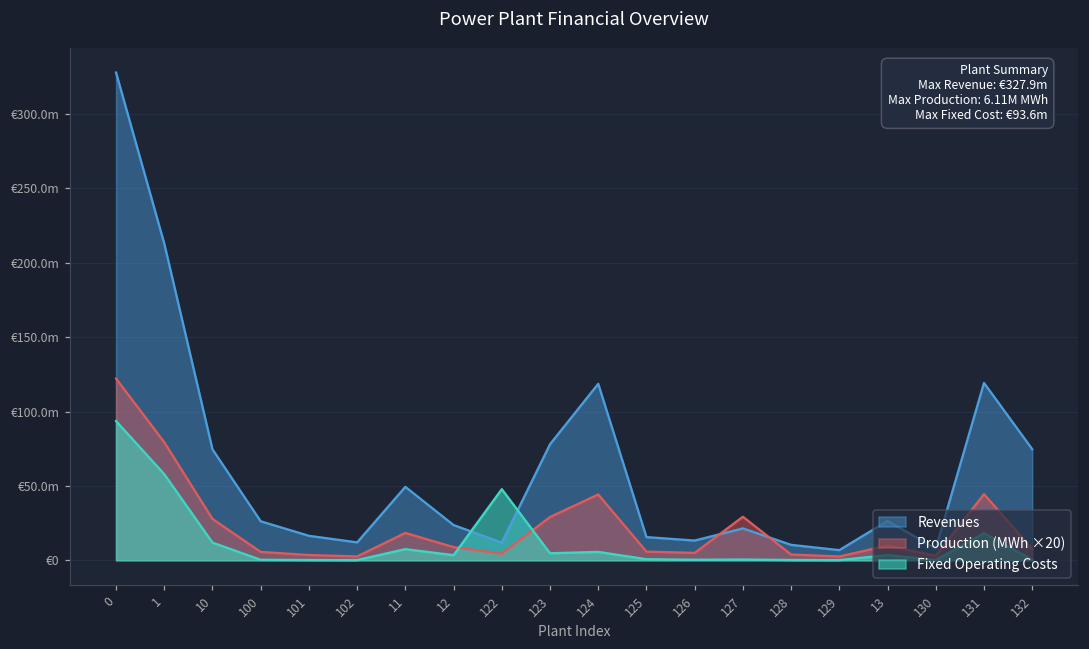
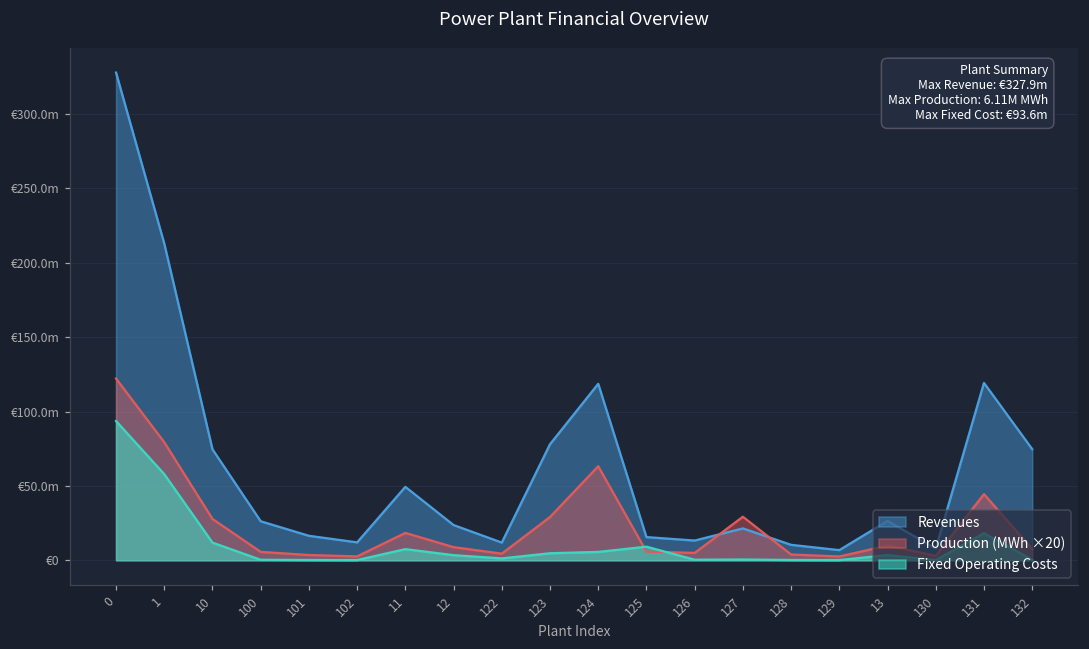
  {
    "Revenues": {
      "0": "€328m",
      "1": "€213m",
      "10": "€75m",
      "100": "€26m",
      "101": "€16m",
      "102": "€12m",
      "11": "€49m",
      "12": "€24m",
      "122": "€12m",
      "123": "€78m",
      "124": "€119m",
      "125": "€16m",
      "126": "€13m",
      "127": "€21m",
      "128": "€10m",
      "129": "€7m",
      "131": "€119m",
      "132": "€75m"
    },
    "Production (MWh ×20)": {
      "0": "€122m",
      "1": "€79m",
      "10": "€28m",
      "100": "€6m",
      "101": "€4m",
      "102": "€3m",
      "11": "€18m",
      "12": "€9m",
      "122": "€4m",
      "123": "€29m",
-     "124": "€44m",
+     "124": "€63m",
      "125": "€6m",
      "126": "€5m",
      "127": "€29m",
      "128": "€4m",
      "129": "€3m",
      "131": "€44m"
    },
    "Fixed Operating Costs": {
      "0": "€94m",
      "1": "€58m",
      "10": "€12m",
      "100": "€0m",
      "101": "€0m",
      "102": "€0m",
      "11": "€7m",
      "12": "€3m",
-     "122": "€48m",
+     "122": "€1m",
      "123": "€5m",
      "124": "€6m",
-     "125": "€1m",
+     "125": "€9m",
      "126": "€0m",
      "127": "€0m",
      "128": "€0m",
      "129": "€0m"
    }
  }
